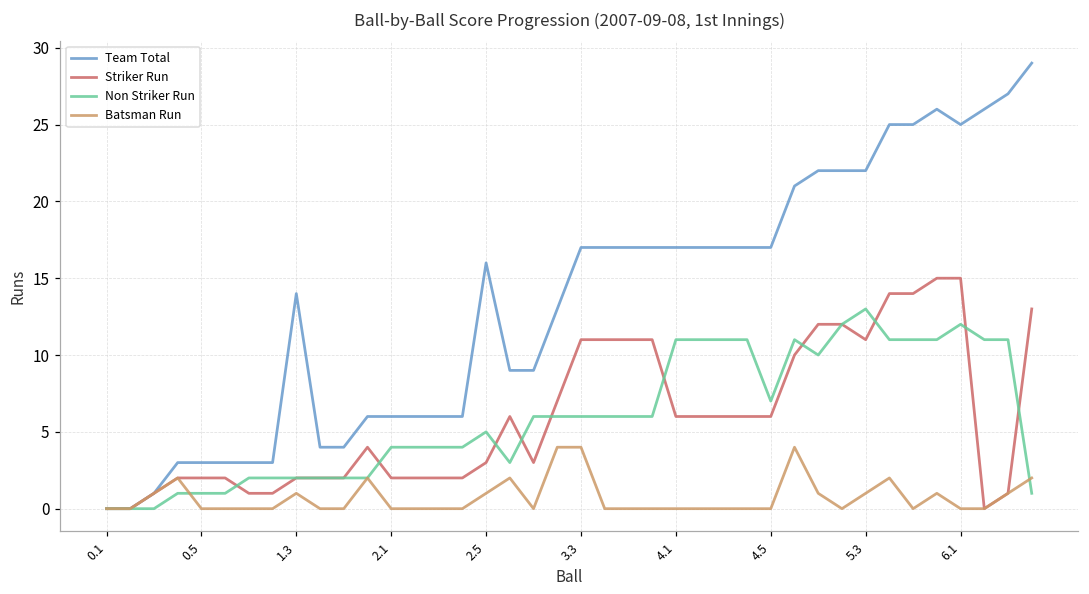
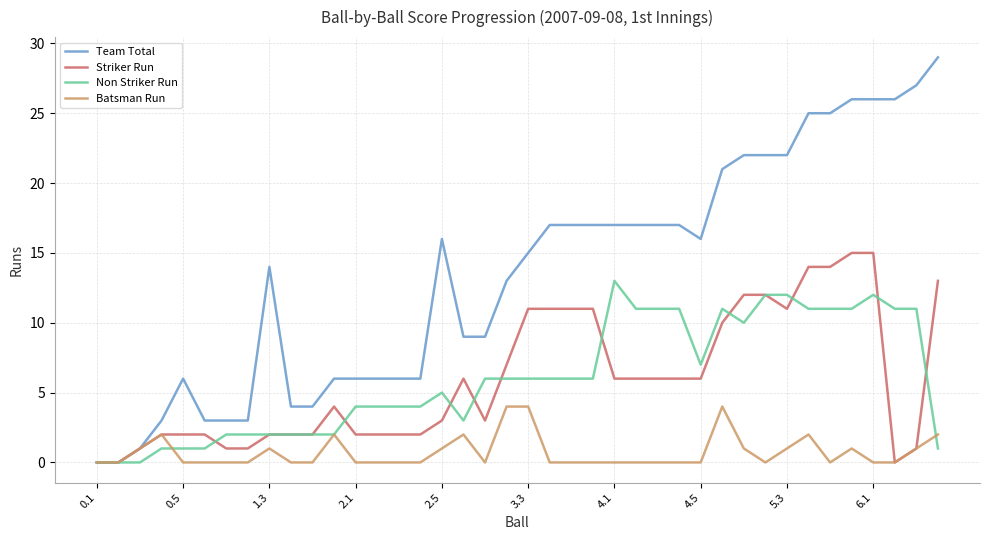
  {
    "Team Total": {
-     "0.5": 3,
+     "0.5": 6,
      "1.3": 14,
      "2.1": 6,
      "2.5": 16,
-     "3.3": 17,
+     "3.3": 15,
      "4.1": 17,
-     "4.5": 17,
+     "4.5": 16,
      "5.3": 22,
-     "6.1": 25
+     "6.1": 26
    },
    "Non Striker Run": {
      "0.5": 1,
      "2.1": 4,
      "2.5": 5,
      "3.3": 6,
-     "4.1": 11,
+     "4.1": 13,
      "4.5": 7,
-     "5.3": 13,
+     "5.3": 12,
      "6.1": 12
    }
  }
